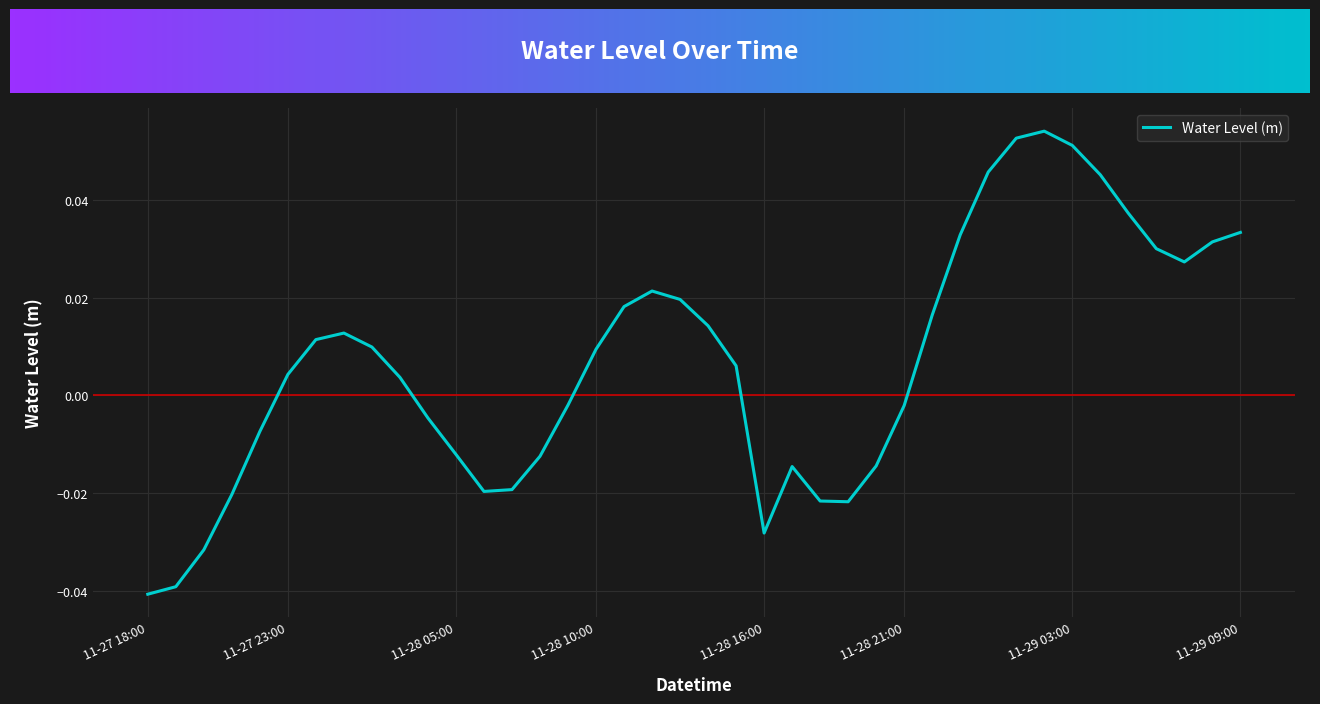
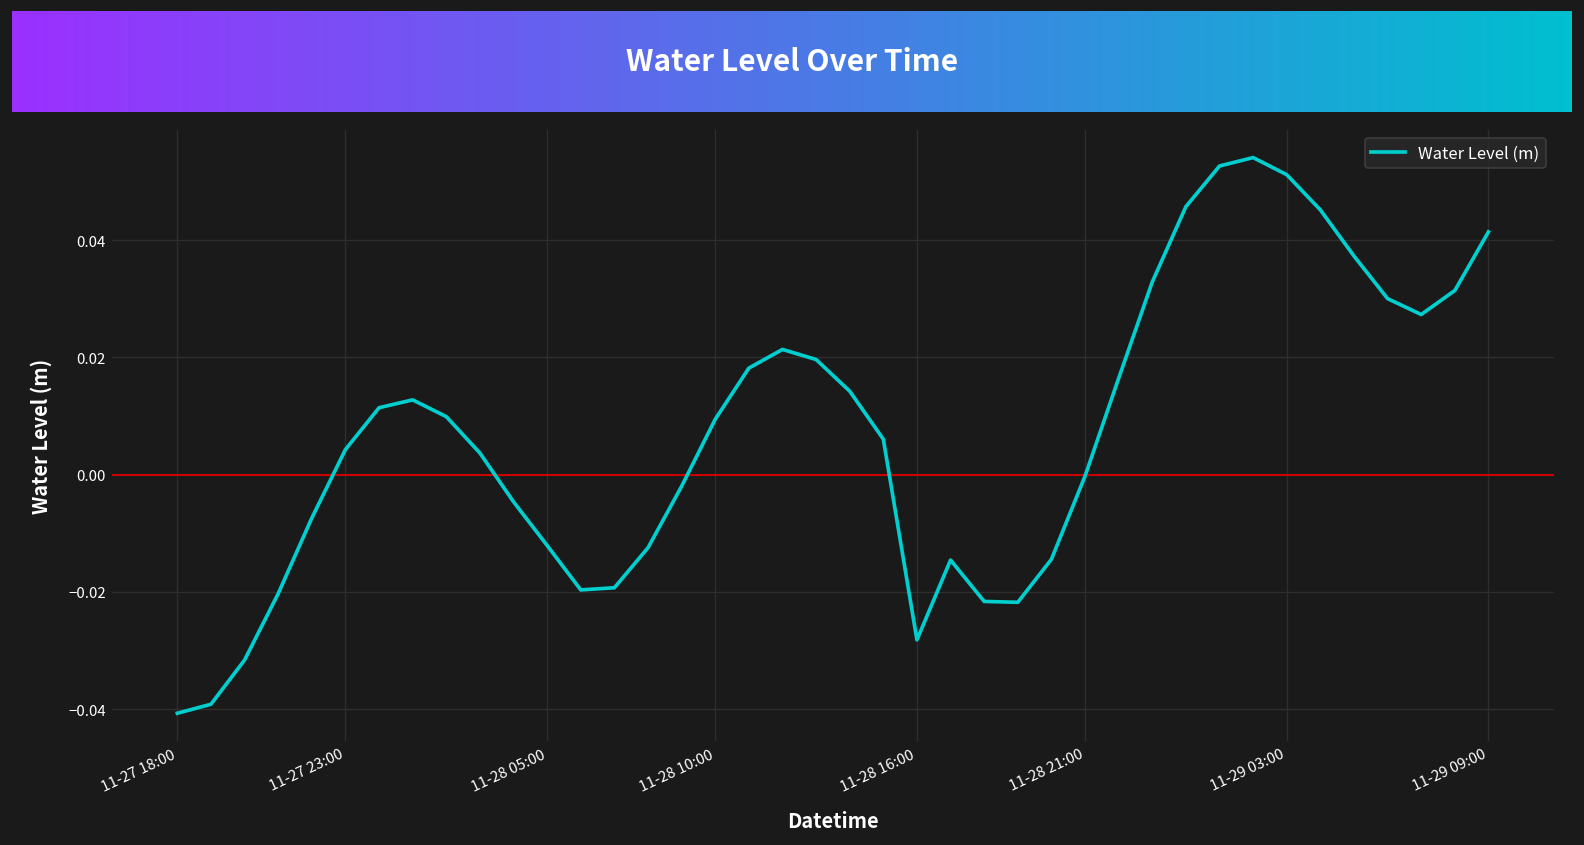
  {
    "11-27 18:00": -0.041,
    "11-27 23:00": 0.004,
    "11-28 05:00": -0.012,
    "11-28 10:00": 0.009,
    "11-28 16:00": -0.028,
-   "11-28 21:00": -0.002,
+   "11-28 21:00": 0.000,
    "11-29 03:00": 0.051,
-   "11-29 09:00": 0.033
+   "11-29 09:00": 0.041
  }
